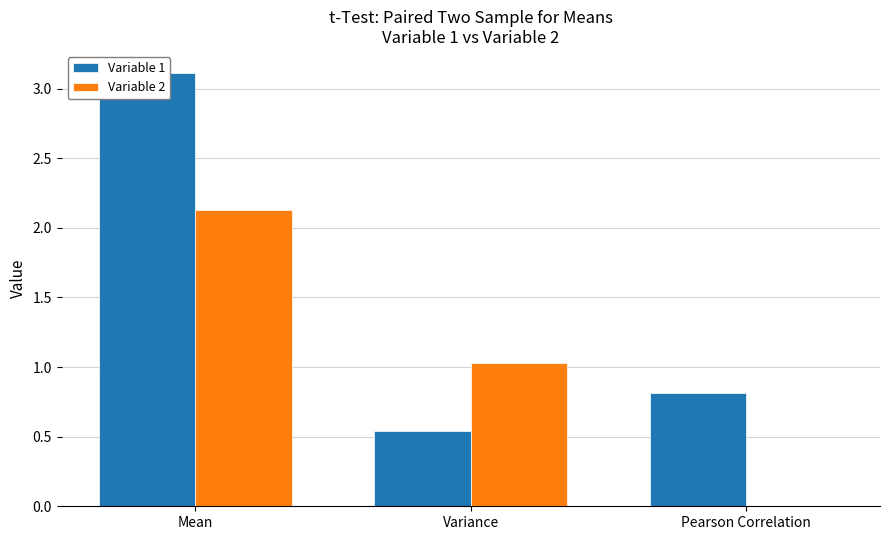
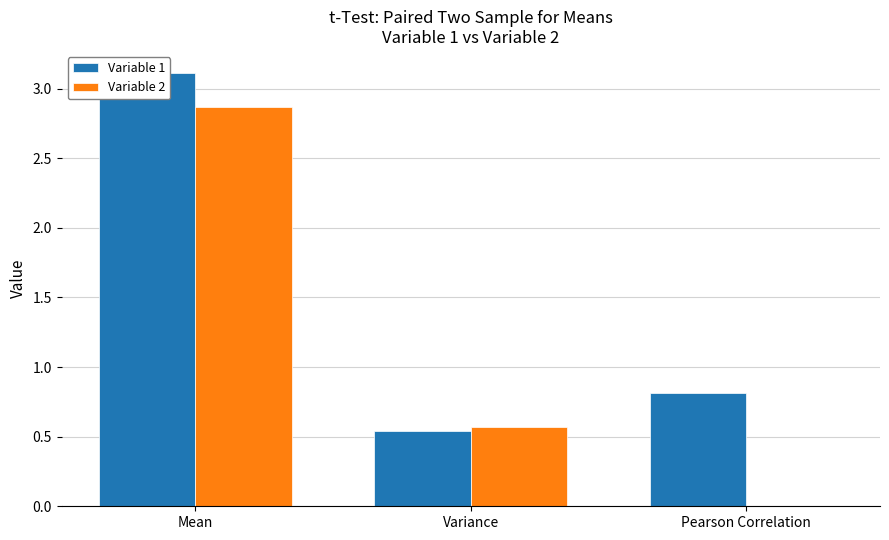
  {
    "Variable 1": {
      "Variance": 0.54,
      "Pearson Correlation": 0.81
    },
    "Variable 2": {
-     "Mean": 2.13,
-     "Variance": 1.03,
+     "Mean": 2.87,
+     "Variance": 0.57,
      "Pearson Correlation": 0.00
    }
  }
